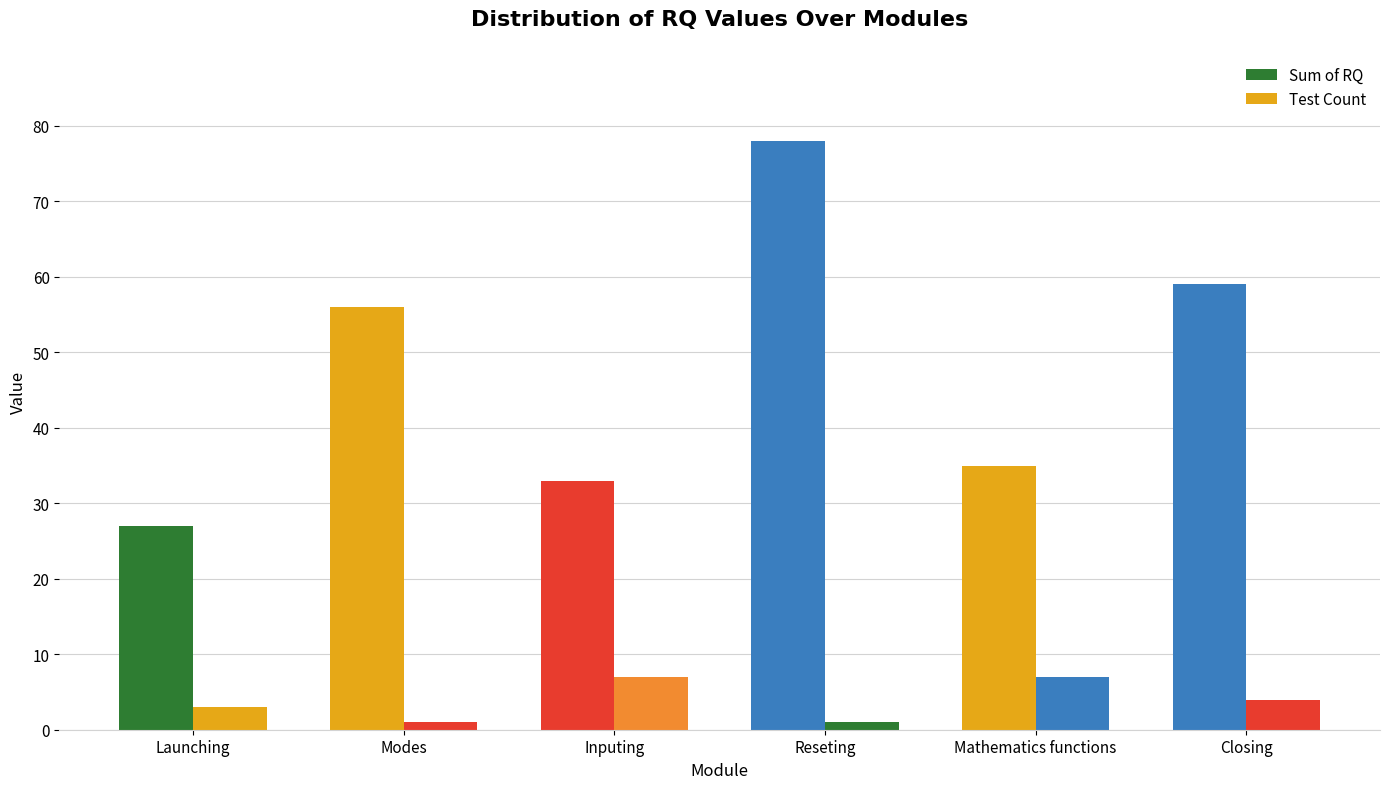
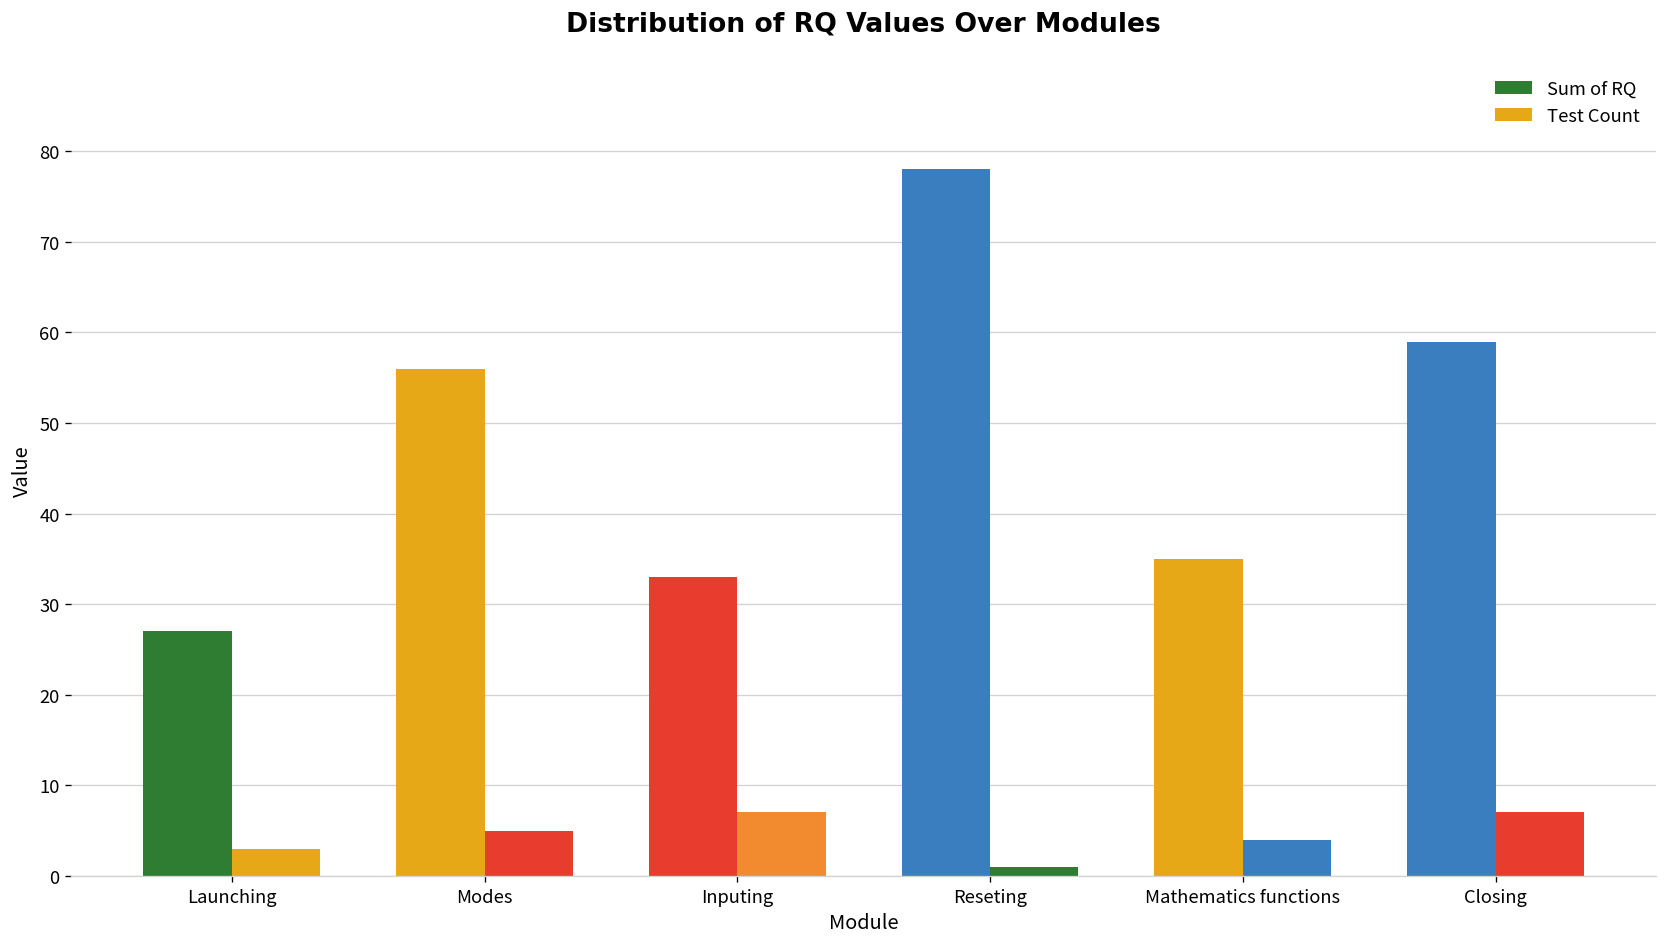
  {
    "Sum of RQ": {
      "Launching": 27,
      "Modes": 56,
      "Inputing": 33,
      "Reseting": 78,
      "Mathematics functions": 35,
      "Closing": 59
    },
    "Test Count": {
      "Launching": 3,
-     "Modes": 1,
+     "Modes": 5,
      "Inputing": 7,
      "Reseting": 1,
-     "Mathematics functions": 7,
-     "Closing": 4
+     "Mathematics functions": 4,
+     "Closing": 7
    }
  }
